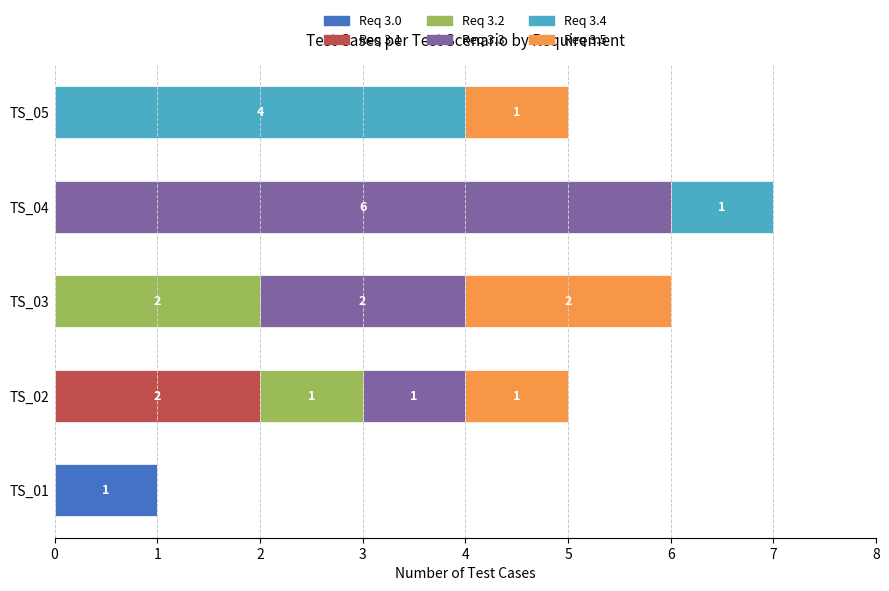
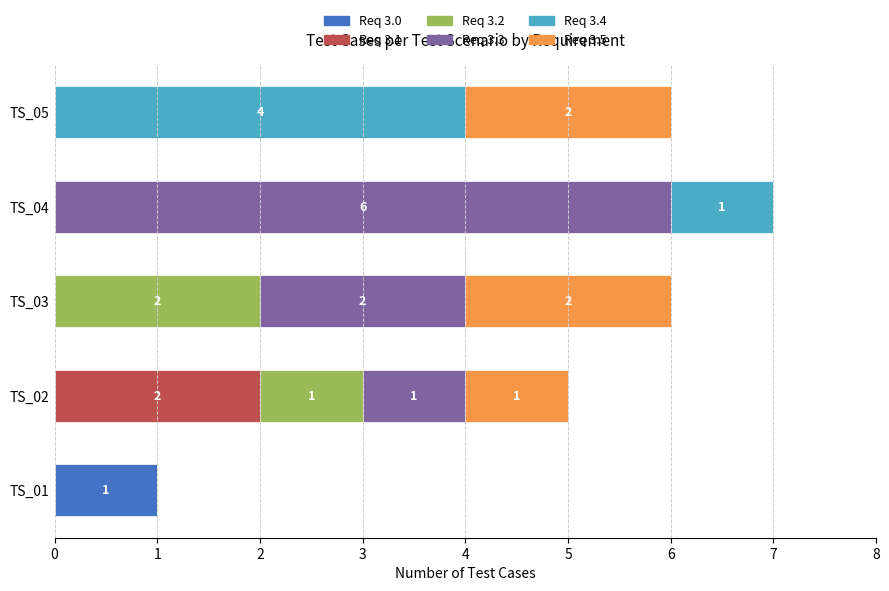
  {
    "Req 3.1": {
      "TS_02": 2
    },
    "Req 3.2": {
      "TS_03": 2,
      "TS_02": 1
    },
    "Req 3.3": {
      "TS_04": 6,
      "TS_03": 2,
      "TS_02": 1
    },
    "Req 3.5": {
-     "TS_05": 1,
+     "TS_05": 2,
      "TS_03": 2,
      "TS_02": 1
    }
  }
